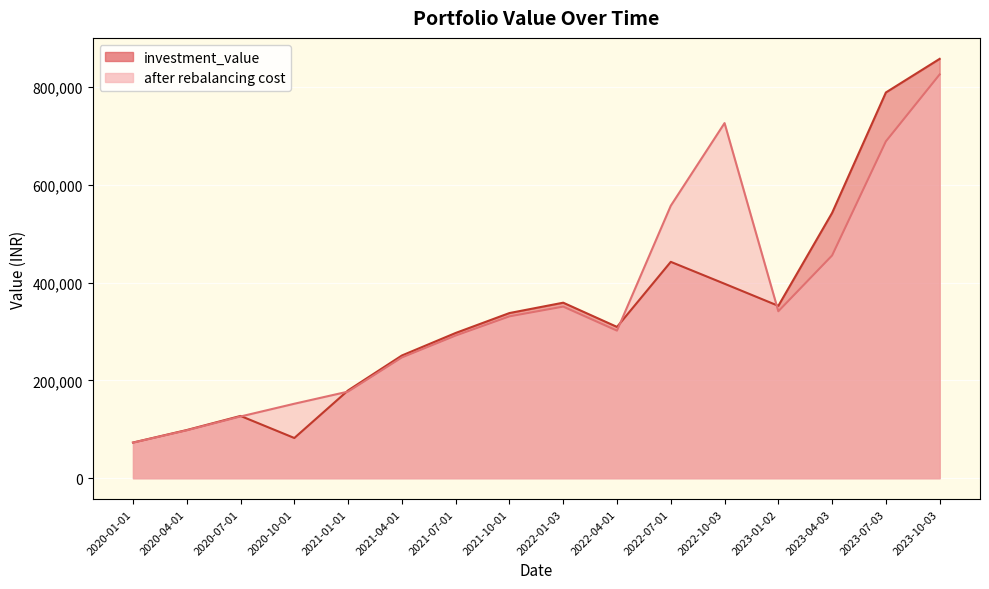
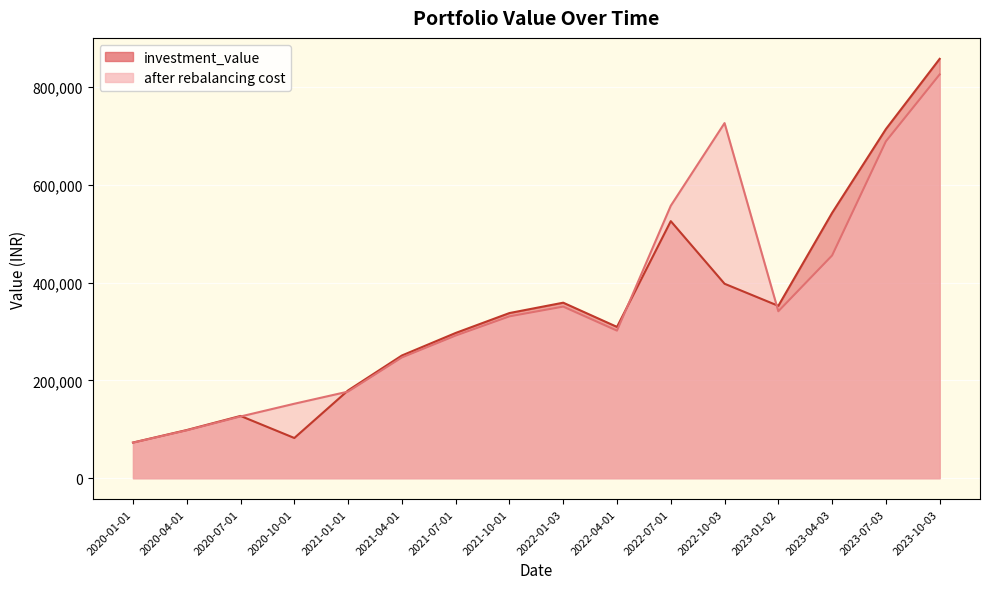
  {
    "investment_value": {
      "2020-10-01": "80,000",
      "2021-07-01": "300,000",
      "2021-10-01": "340,000",
      "2022-01-03": "360,000",
      "2022-04-01": "310,000",
-     "2022-07-01": "440,000",
+     "2022-07-01": "530,000",
      "2022-10-03": "400,000",
      "2023-01-02": "350,000",
      "2023-04-03": "540,000",
-     "2023-07-03": "790,000",
+     "2023-07-03": "710,000",
      "2023-10-03": "860,000"
    },
    "after rebalancing cost": {
      "2020-10-01": "150,000",
      "2021-07-01": "290,000",
      "2021-10-01": "330,000",
      "2022-01-03": "350,000",
      "2022-04-01": "300,000",
      "2022-07-01": "560,000",
      "2022-10-03": "730,000",
      "2023-01-02": "340,000",
      "2023-04-03": "460,000",
      "2023-07-03": "690,000",
      "2023-10-03": "830,000"
    }
  }
